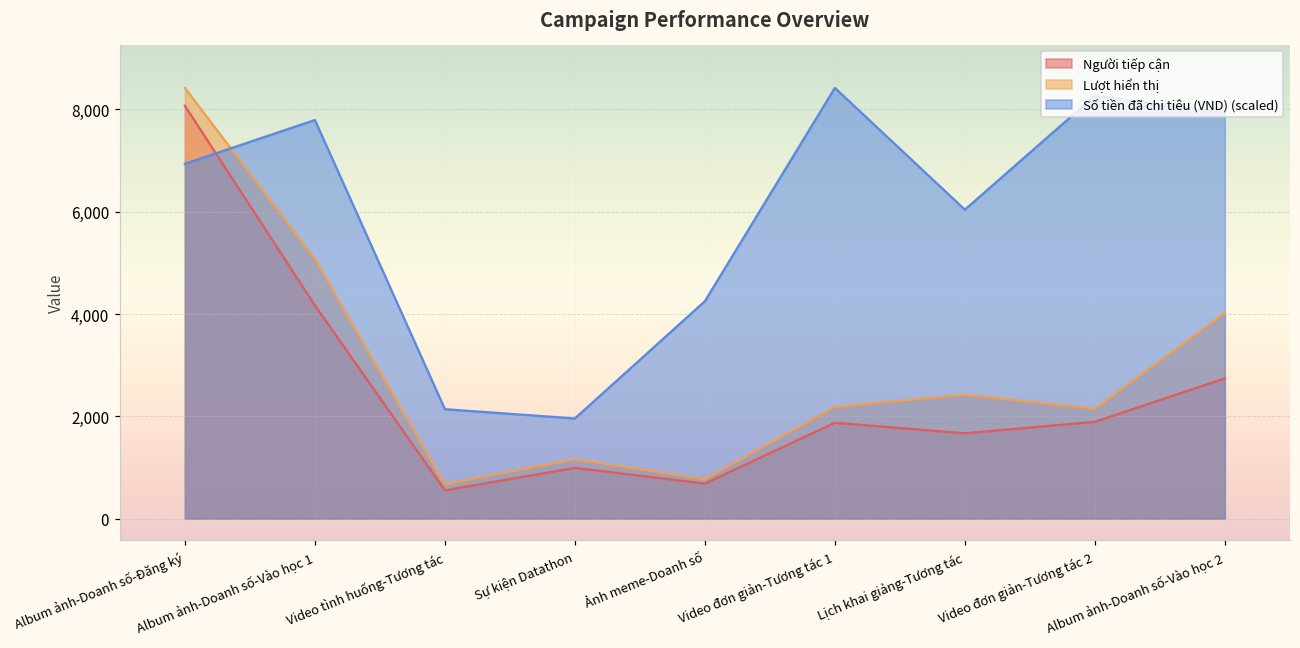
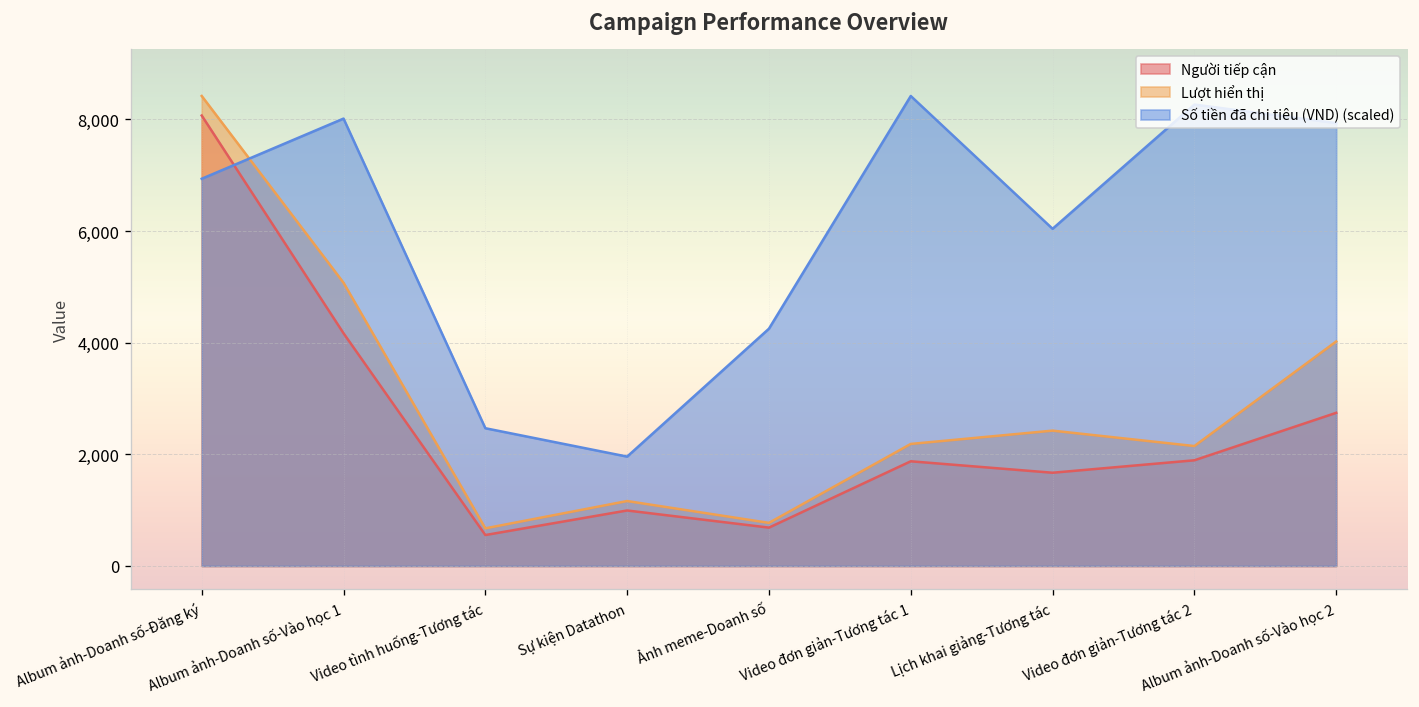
  {
    "Số tiền đã chi tiêu (VND) (scaled)": {
      "Album ảnh-Doanh số-Đăng ký": "6,900",
-     "Album ảnh-Doanh số-Vào học 1": "7,800",
-     "Video tình huống-Tương tác": "2,100",
+     "Album ảnh-Doanh số-Vào học 1": "8,000",
+     "Video tình huống-Tương tác": "2,500",
      "Sự kiện Datathon": "2,000",
      "Ảnh meme-Doanh số": "4,300",
      "Video đơn giản-Tương tác 1": "8,400",
      "Lịch khai giảng-Tương tác": "6,000"
    }
  }
